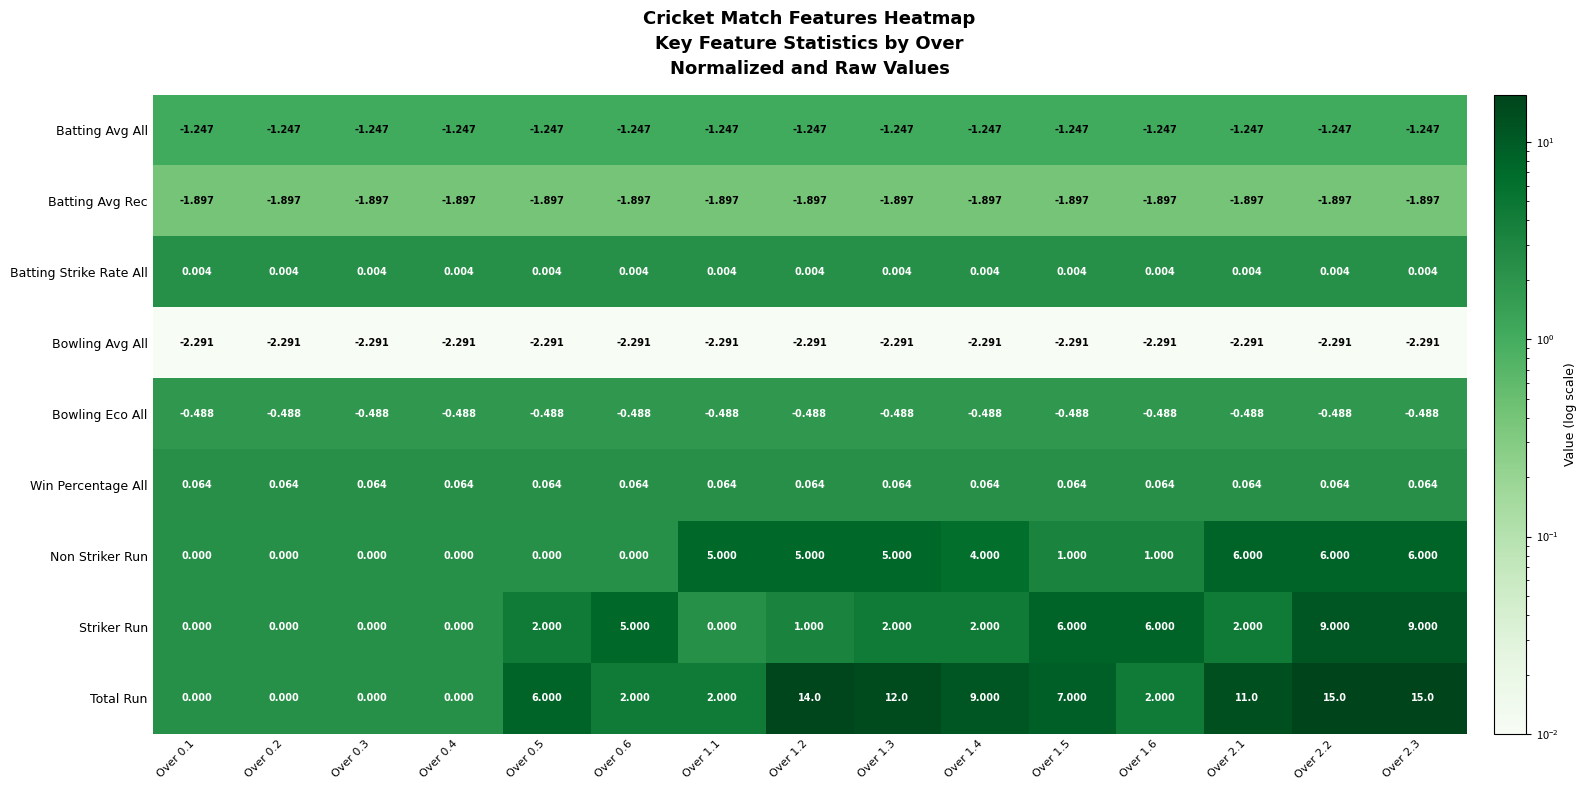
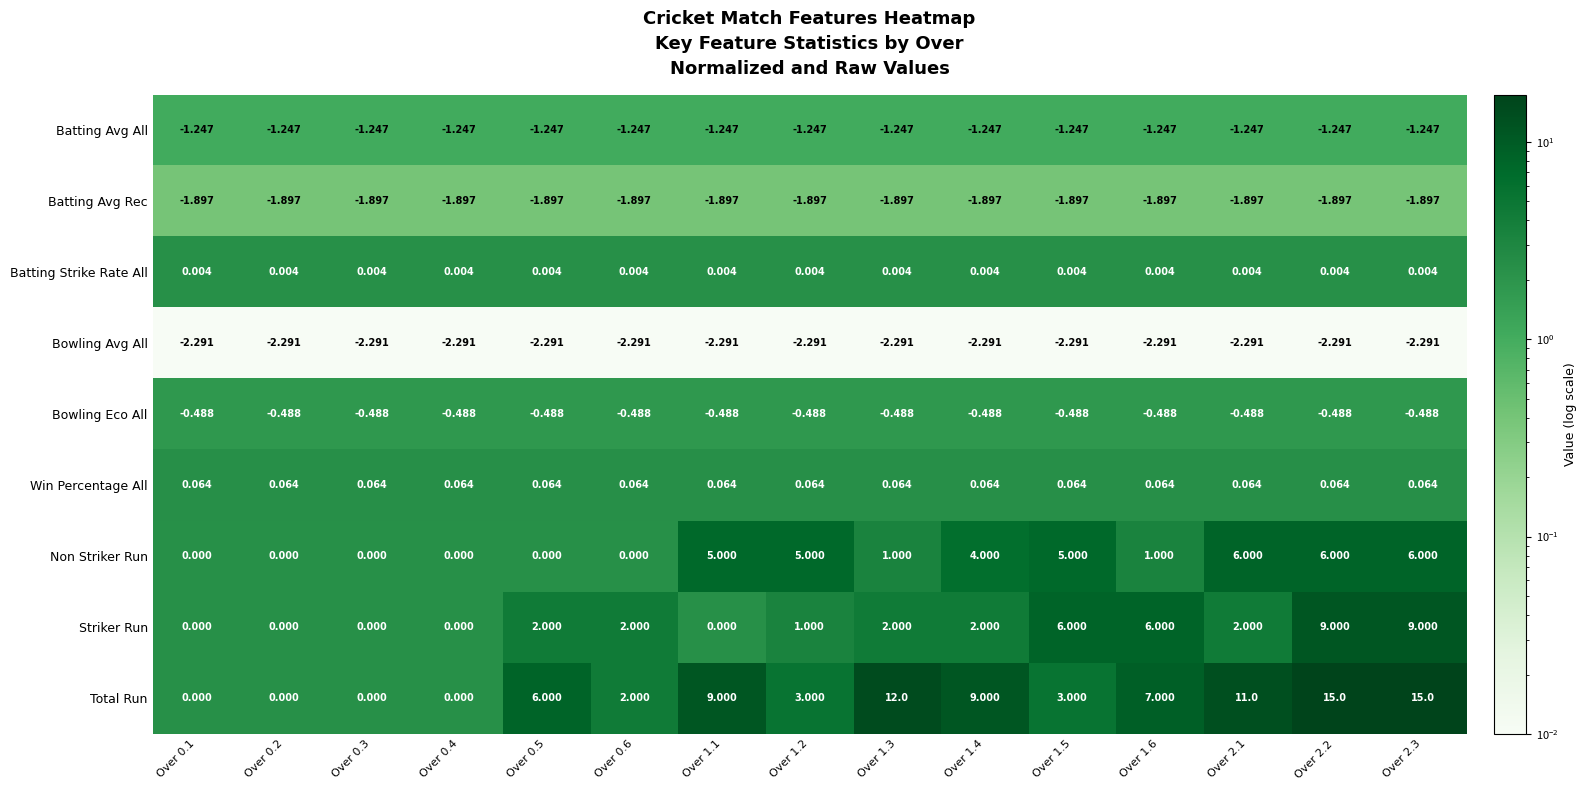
  {
    "Batting Avg All": {
      "Over 0.1": -1.247,
      "Over 0.2": -1.247,
      "Over 0.3": -1.247,
      "Over 0.4": -1.247,
      "Over 0.5": -1.247,
      "Over 0.6": -1.247,
      "Over 1.1": -1.247,
      "Over 1.2": -1.247,
      "Over 1.3": -1.247,
      "Over 1.4": -1.247,
      "Over 1.5": -1.247,
      "Over 1.6": -1.247,
      "Over 2.1": -1.247,
      "Over 2.2": -1.247,
      "Over 2.3": -1.247
    },
    "Batting Avg Rec": {
      "Over 0.1": -1.897,
      "Over 0.2": -1.897,
      "Over 0.3": -1.897,
      "Over 0.4": -1.897,
      "Over 0.5": -1.897,
      "Over 0.6": -1.897,
      "Over 1.1": -1.897,
      "Over 1.2": -1.897,
      "Over 1.3": -1.897,
      "Over 1.4": -1.897,
      "Over 1.5": -1.897,
      "Over 1.6": -1.897,
      "Over 2.1": -1.897,
      "Over 2.2": -1.897,
      "Over 2.3": -1.897
    },
    "Batting Strike Rate All": {
      "Over 0.1": 0.004,
      "Over 0.2": 0.004,
      "Over 0.3": 0.004,
      "Over 0.4": 0.004,
      "Over 0.5": 0.004,
      "Over 0.6": 0.004,
      "Over 1.1": 0.004,
      "Over 1.2": 0.004,
      "Over 1.3": 0.004,
      "Over 1.4": 0.004,
      "Over 1.5": 0.004,
      "Over 1.6": 0.004,
      "Over 2.1": 0.004,
      "Over 2.2": 0.004,
      "Over 2.3": 0.004
    },
    "Bowling Avg All": {
      "Over 0.1": -2.291,
      "Over 0.2": -2.291,
      "Over 0.3": -2.291,
      "Over 0.4": -2.291,
      "Over 0.5": -2.291,
      "Over 0.6": -2.291,
      "Over 1.1": -2.291,
      "Over 1.2": -2.291,
      "Over 1.3": -2.291,
      "Over 1.4": -2.291,
      "Over 1.5": -2.291,
      "Over 1.6": -2.291,
      "Over 2.1": -2.291,
      "Over 2.2": -2.291,
      "Over 2.3": -2.291
    },
    "Bowling Eco All": {
      "Over 0.1": -0.488,
      "Over 0.2": -0.488,
      "Over 0.3": -0.488,
      "Over 0.4": -0.488,
      "Over 0.5": -0.488,
      "Over 0.6": -0.488,
      "Over 1.1": -0.488,
      "Over 1.2": -0.488,
      "Over 1.3": -0.488,
      "Over 1.4": -0.488,
      "Over 1.5": -0.488,
      "Over 1.6": -0.488,
      "Over 2.1": -0.488,
      "Over 2.2": -0.488,
      "Over 2.3": -0.488
    },
    "Win Percentage All": {
      "Over 0.1": 0.064,
      "Over 0.2": 0.064,
      "Over 0.3": 0.064,
      "Over 0.4": 0.064,
      "Over 0.5": 0.064,
      "Over 0.6": 0.064,
      "Over 1.1": 0.064,
      "Over 1.2": 0.064,
      "Over 1.3": 0.064,
      "Over 1.4": 0.064,
      "Over 1.5": 0.064,
      "Over 1.6": 0.064,
      "Over 2.1": 0.064,
      "Over 2.2": 0.064,
      "Over 2.3": 0.064
    },
    "Non Striker Run": {
      "Over 0.1": 0.000,
      "Over 0.2": 0.000,
      "Over 0.3": 0.000,
      "Over 0.4": 0.000,
      "Over 0.5": 0.000,
      "Over 0.6": 0.000,
      "Over 1.1": 5.000,
      "Over 1.2": 5.000,
-     "Over 1.3": 5.000,
+     "Over 1.3": 1.000,
      "Over 1.4": 4.000,
-     "Over 1.5": 1.000,
+     "Over 1.5": 5.000,
      "Over 1.6": 1.000,
      "Over 2.1": 6.000,
      "Over 2.2": 6.000,
      "Over 2.3": 6.000
    },
    "Striker Run": {
      "Over 0.1": 0.000,
      "Over 0.2": 0.000,
      "Over 0.3": 0.000,
      "Over 0.4": 0.000,
      "Over 0.5": 2.000,
-     "Over 0.6": 5.000,
+     "Over 0.6": 2.000,
      "Over 1.1": 0.000,
      "Over 1.2": 1.000,
      "Over 1.3": 2.000,
      "Over 1.4": 2.000,
      "Over 1.5": 6.000,
      "Over 1.6": 6.000,
      "Over 2.1": 2.000,
      "Over 2.2": 9.000,
      "Over 2.3": 9.000
    },
    "Total Run": {
      "Over 0.1": 0.000,
      "Over 0.2": 0.000,
      "Over 0.3": 0.000,
      "Over 0.4": 0.000,
      "Over 0.5": 6.000,
      "Over 0.6": 2.000,
-     "Over 1.1": 2.000,
-     "Over 1.2": 14.0,
+     "Over 1.1": 9.000,
+     "Over 1.2": 3.000,
      "Over 1.3": 12.0,
      "Over 1.4": 9.000,
-     "Over 1.5": 7.000,
-     "Over 1.6": 2.000,
+     "Over 1.5": 3.000,
+     "Over 1.6": 7.000,
      "Over 2.1": 11.0,
      "Over 2.2": 15.0,
      "Over 2.3": 15.0
    }
  }
